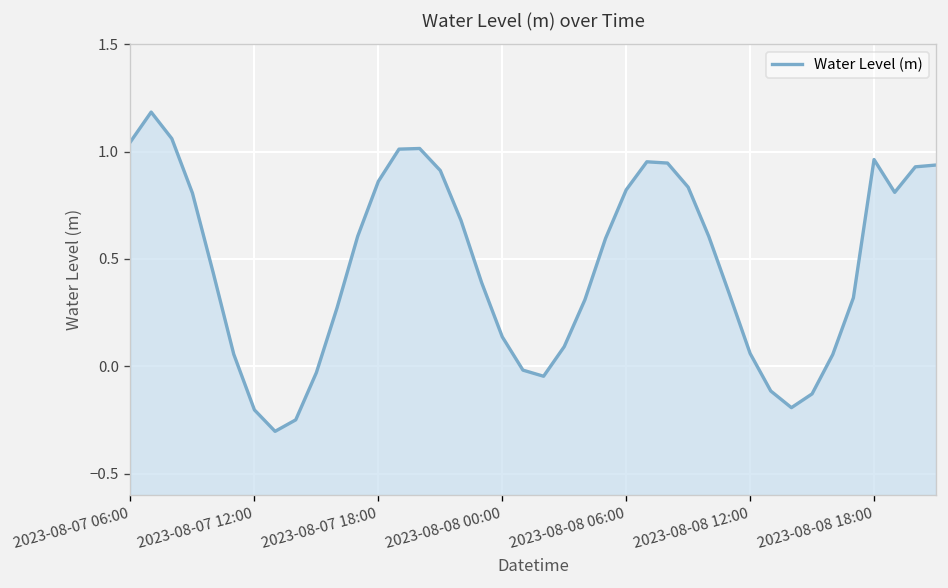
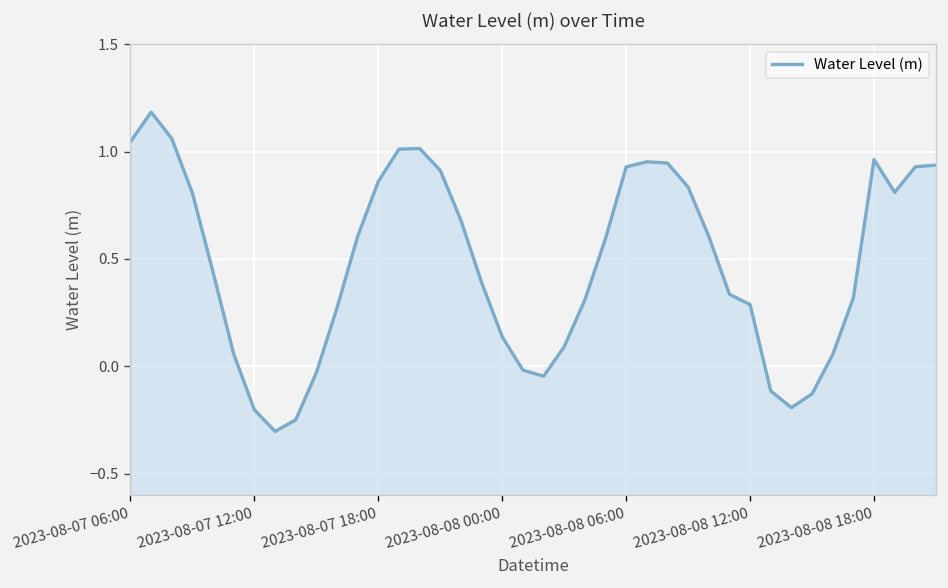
  {
    "2023-08-07 06:00": 1.05,
    "2023-08-07 12:00": -0.20,
    "2023-08-07 18:00": 0.86,
    "2023-08-08 00:00": 0.14,
-   "2023-08-08 06:00": 0.82,
-   "2023-08-08 12:00": 0.06,
+   "2023-08-08 06:00": 0.93,
+   "2023-08-08 12:00": 0.29,
    "2023-08-08 18:00": 0.96
  }
